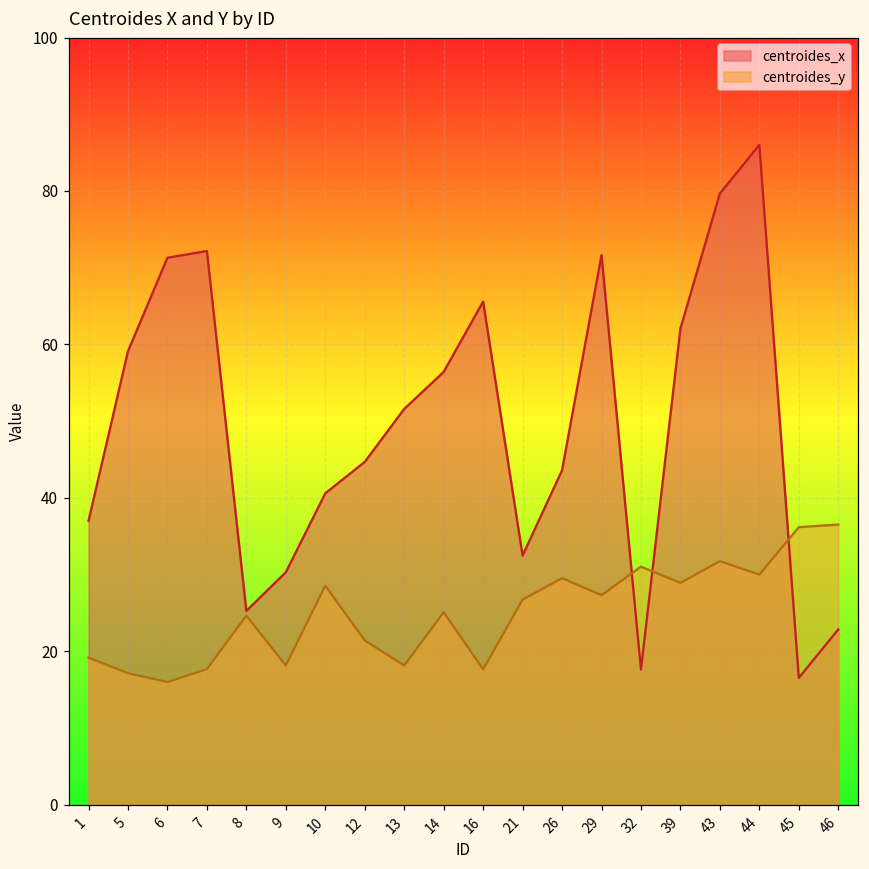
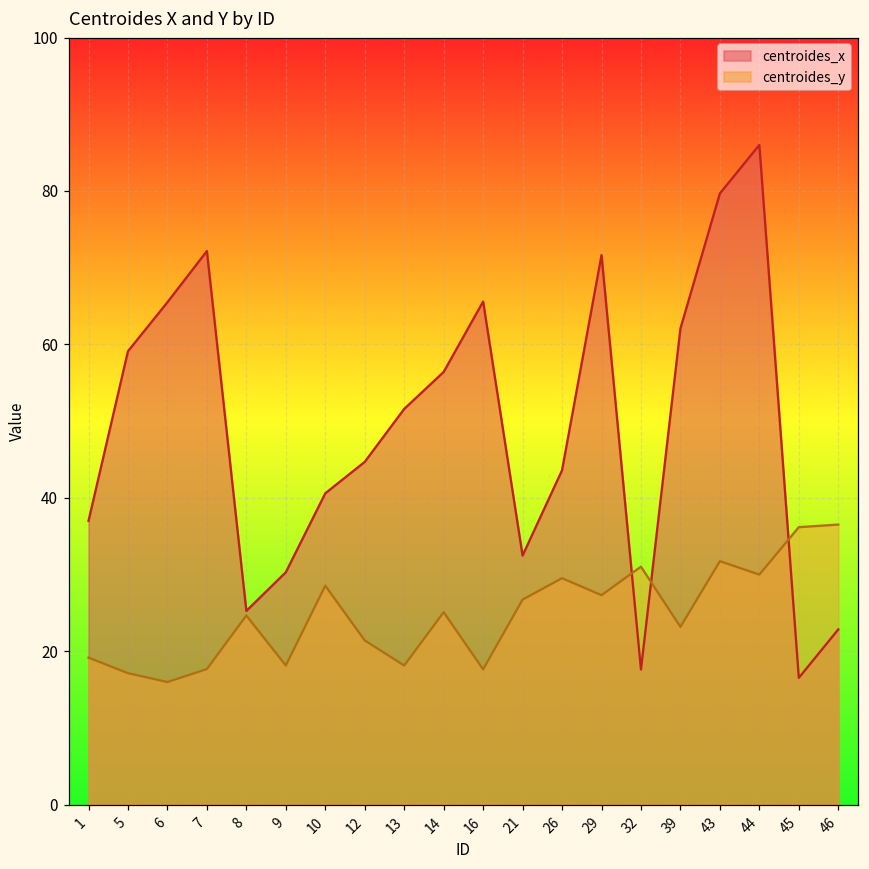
  {
    "centroides_x": {
      "1": 37,
      "5": 59,
-     "6": 71,
+     "6": 66,
      "7": 72,
      "8": 25,
      "9": 30,
      "10": 41,
      "12": 45,
      "13": 52,
      "14": 56,
      "16": 66,
      "21": 32,
      "26": 44,
      "29": 72,
      "32": 18,
      "39": 62,
      "43": 80,
      "44": 86,
      "45": 17,
      "46": 23
    },
    "centroides_y": {
      "1": 19,
      "5": 17,
      "6": 16,
      "7": 18,
      "8": 25,
      "9": 18,
      "10": 29,
      "12": 21,
      "13": 18,
      "14": 25,
      "16": 18,
      "21": 27,
      "26": 30,
      "29": 27,
      "32": 31,
-     "39": 29,
+     "39": 23,
      "43": 32,
      "44": 30,
      "45": 36,
      "46": 37
    }
  }
